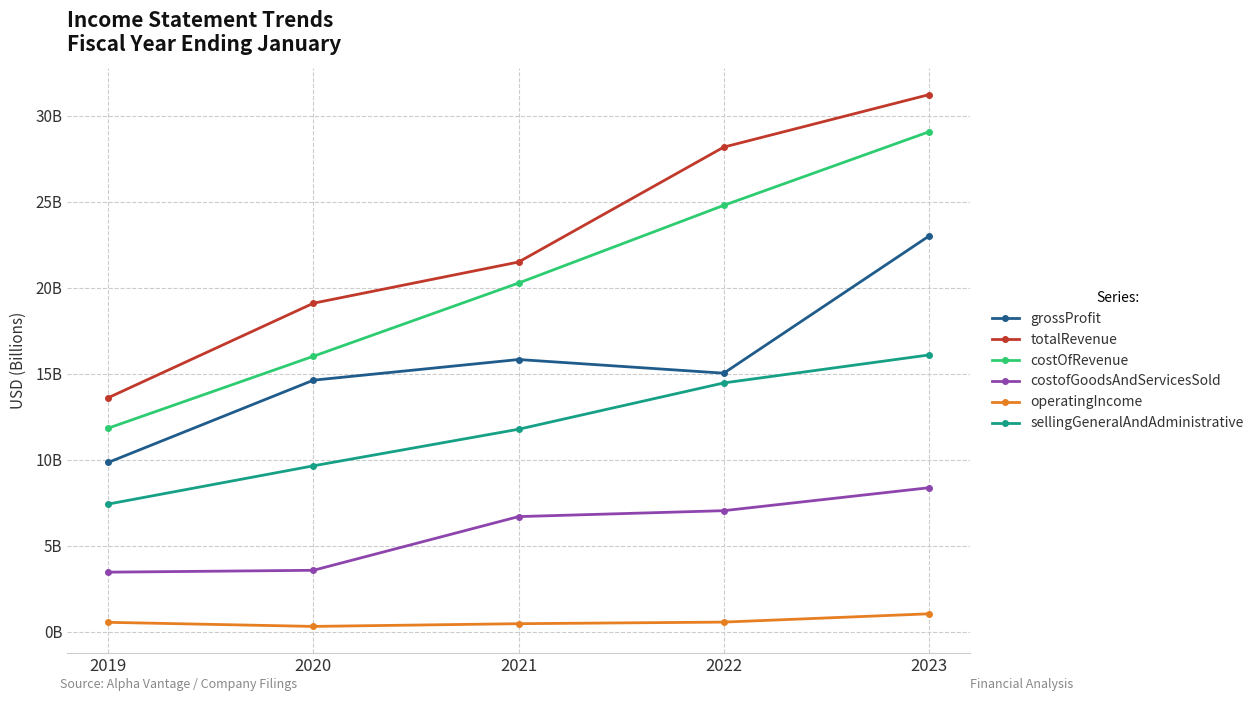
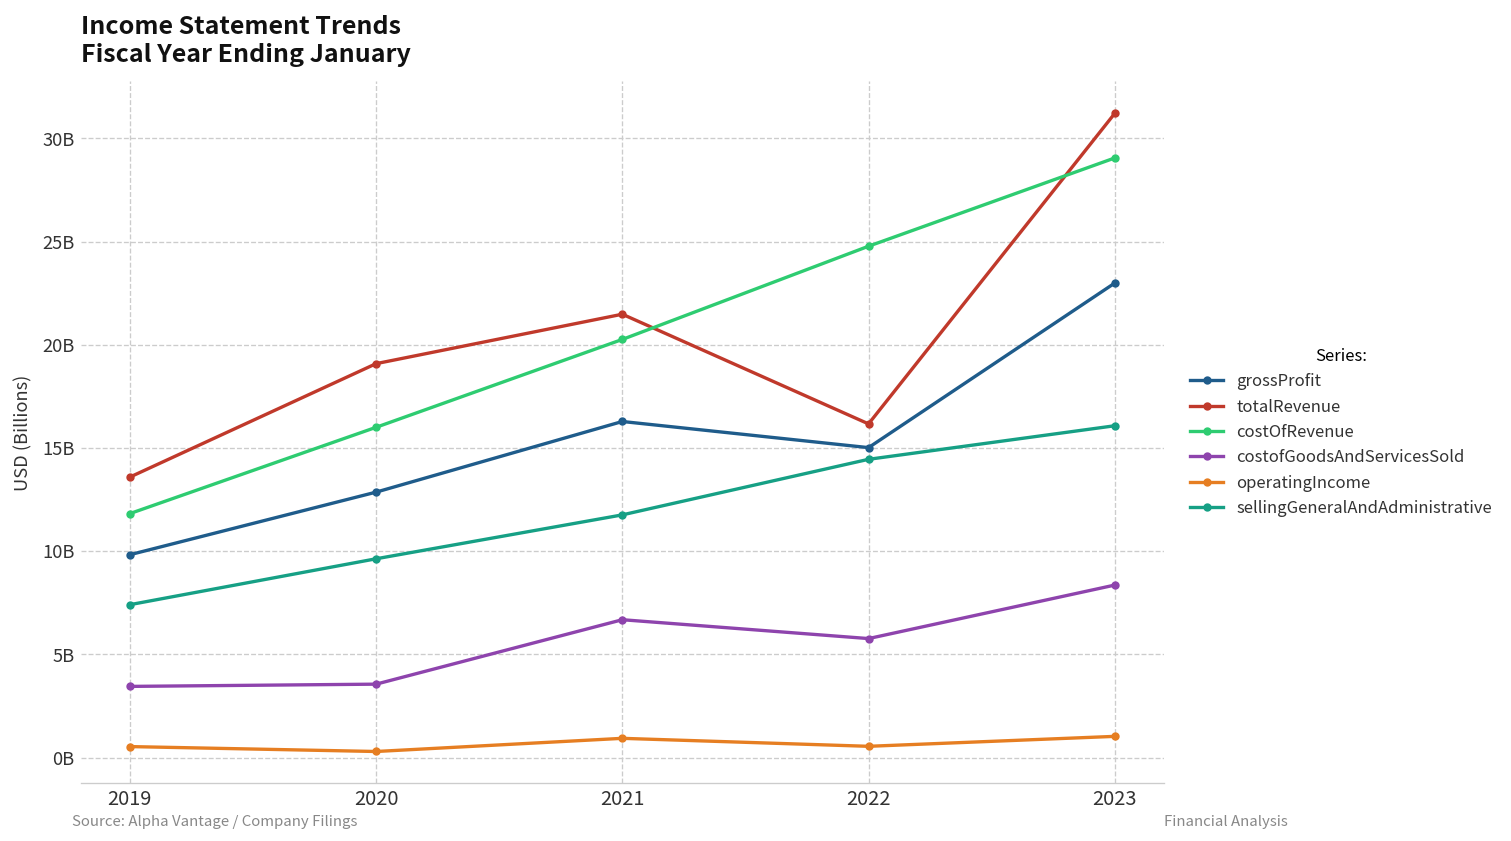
  {
    "grossProfit": {
      "2019": 9800000000,
-     "2020": 14600000000,
-     "2021": 15800000000,
+     "2020": 12900000000,
+     "2021": 16300000000,
      "2022": 15000000000,
      "2023": 23000000000
    },
    "totalRevenue": {
      "2019": 13600000000,
      "2020": 19100000000,
      "2021": 21500000000,
-     "2022": 28200000000,
+     "2022": 16200000000,
      "2023": 31200000000
    },
    "costofGoodsAndServicesSold": {
      "2019": 3500000000,
      "2020": 3600000000,
      "2021": 6700000000,
-     "2022": 7000000000,
+     "2022": 5800000000,
      "2023": 8400000000
    },
    "operatingIncome": {
      "2019": 500000000,
      "2020": 300000000,
-     "2021": 500000000,
+     "2021": 900000000,
      "2022": 500000000,
      "2023": 1000000000
    }
  }
